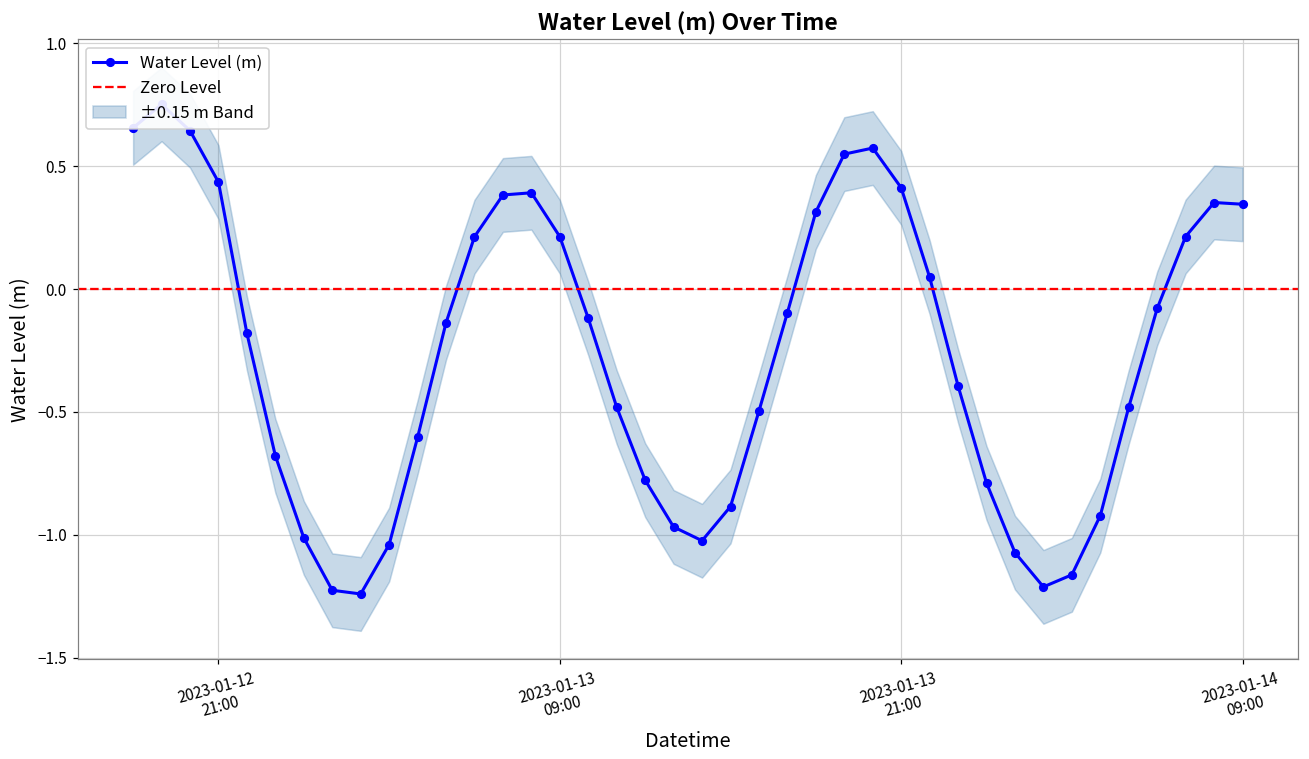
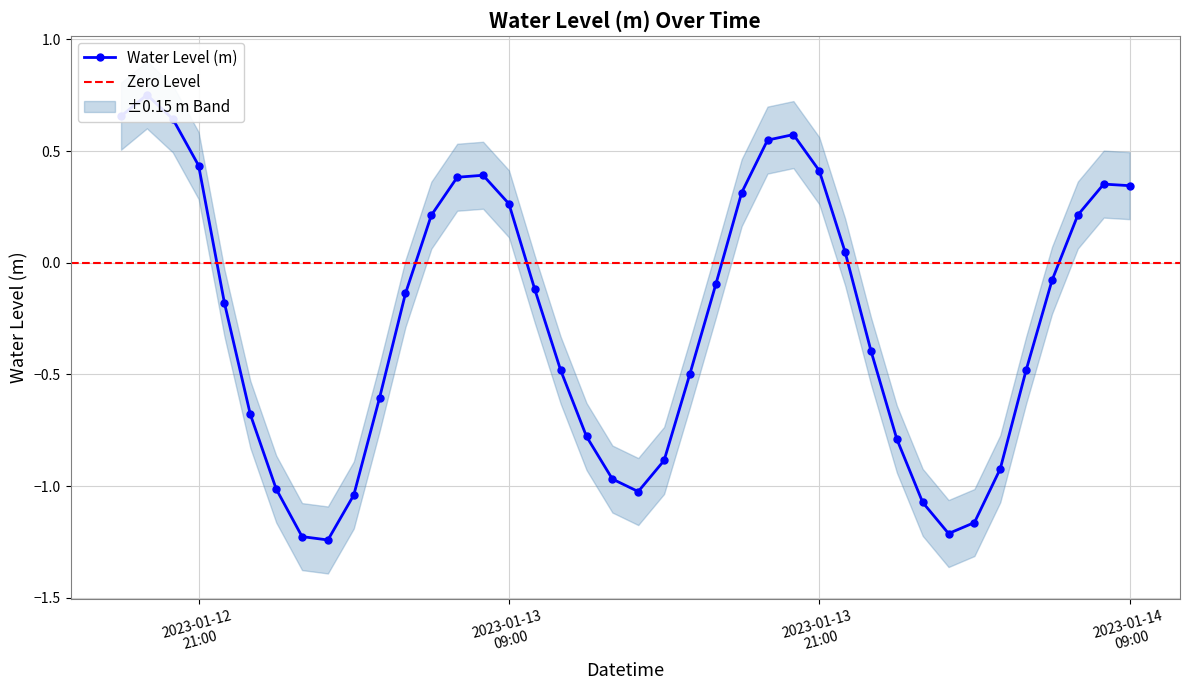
  {
    "Water Level (m)": {
      "2023-01-12 21:00": 0.44,
-     "2023-01-13 09:00": 0.21,
+     "2023-01-13 09:00": 0.26,
      "2023-01-13 21:00": 0.41,
      "2023-01-14 09:00": 0.35
    }
  }
